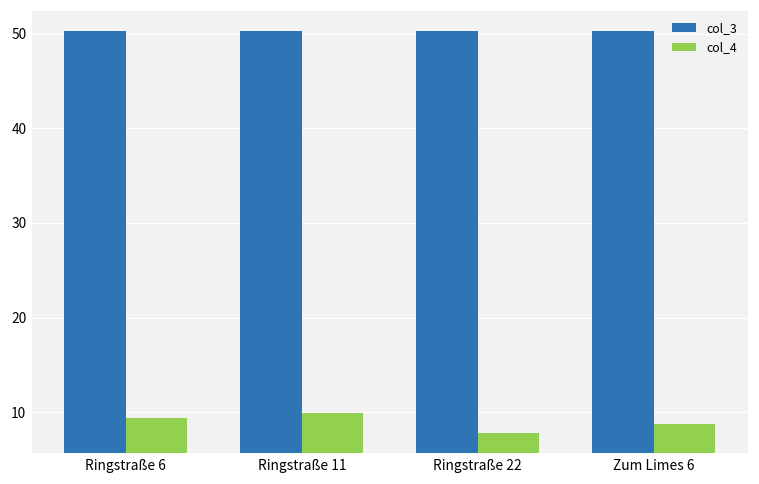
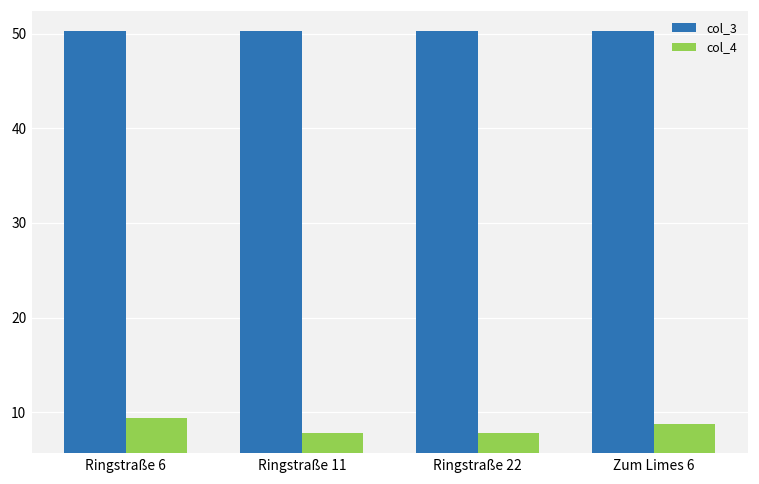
  {
    "col_3": {
      "Ringstraße 6": 50,
      "Ringstraße 11": 50,
      "Ringstraße 22": 50,
      "Zum Limes 6": 50
    },
    "col_4": {
      "Ringstraße 6": 9,
-     "Ringstraße 11": 10,
+     "Ringstraße 11": 8,
      "Ringstraße 22": 8,
      "Zum Limes 6": 9
    }
  }
